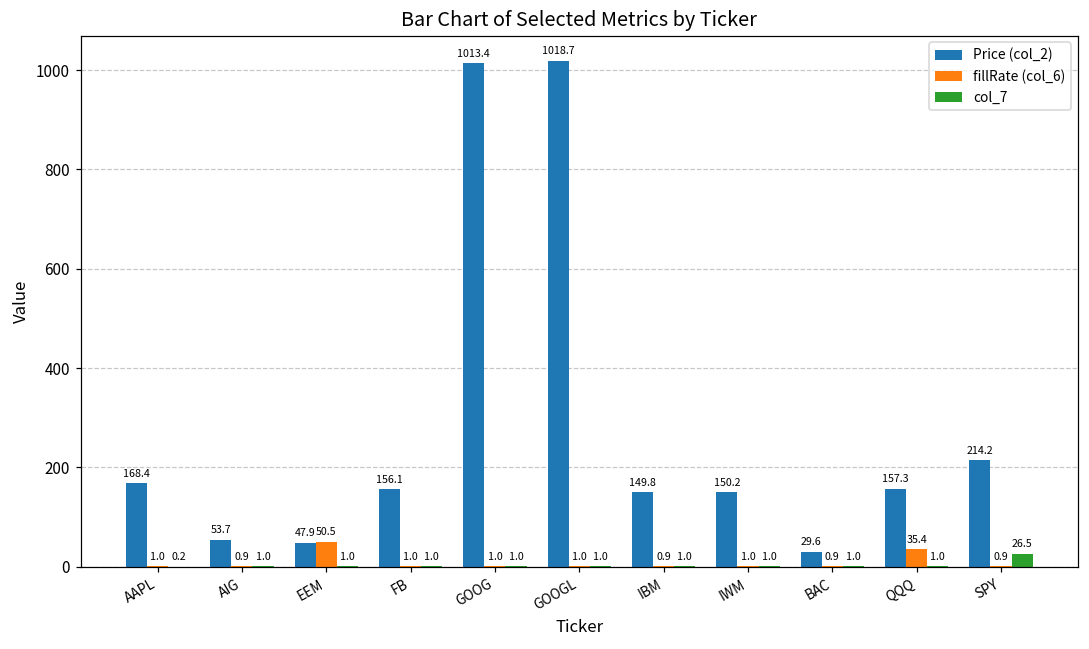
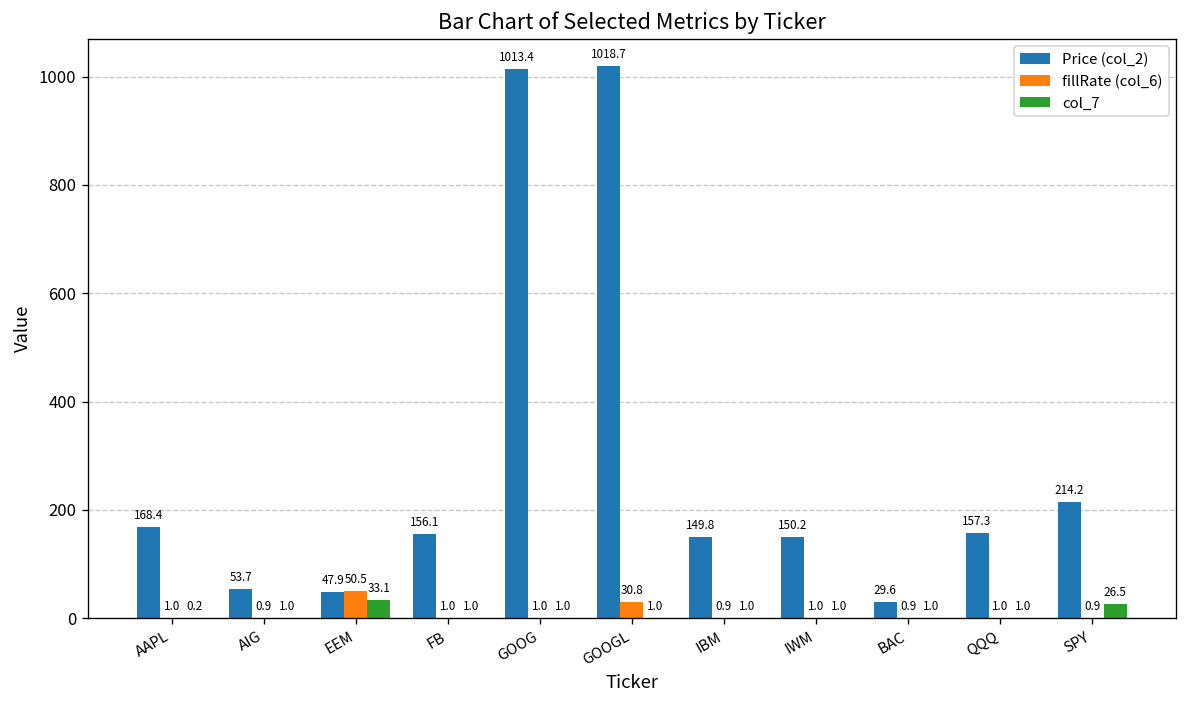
  {
    "Price (col_2)": {
      "AAPL": 168.4,
      "AIG": 53.7,
      "EEM": 47.9,
      "FB": 156.1,
      "GOOG": 1013.4,
      "GOOGL": 1018.7,
      "IBM": 149.8,
      "IWM": 150.2,
      "BAC": 29.6,
      "QQQ": 157.3,
      "SPY": 214.2
    },
    "fillRate (col_6)": {
      "AAPL": 1.0,
      "AIG": 0.9,
      "EEM": 50.5,
      "FB": 1.0,
      "GOOG": 1.0,
-     "GOOGL": 1.0,
+     "GOOGL": 30.8,
      "IBM": 0.9,
      "IWM": 1.0,
      "BAC": 0.9,
-     "QQQ": 35.4,
+     "QQQ": 1.0,
      "SPY": 0.9
    },
    "col_7": {
      "AAPL": 0.2,
      "AIG": 1.0,
-     "EEM": 1.0,
+     "EEM": 33.1,
      "FB": 1.0,
      "GOOG": 1.0,
      "GOOGL": 1.0,
      "IBM": 1.0,
      "IWM": 1.0,
      "BAC": 1.0,
      "QQQ": 1.0,
      "SPY": 26.5
    }
  }
